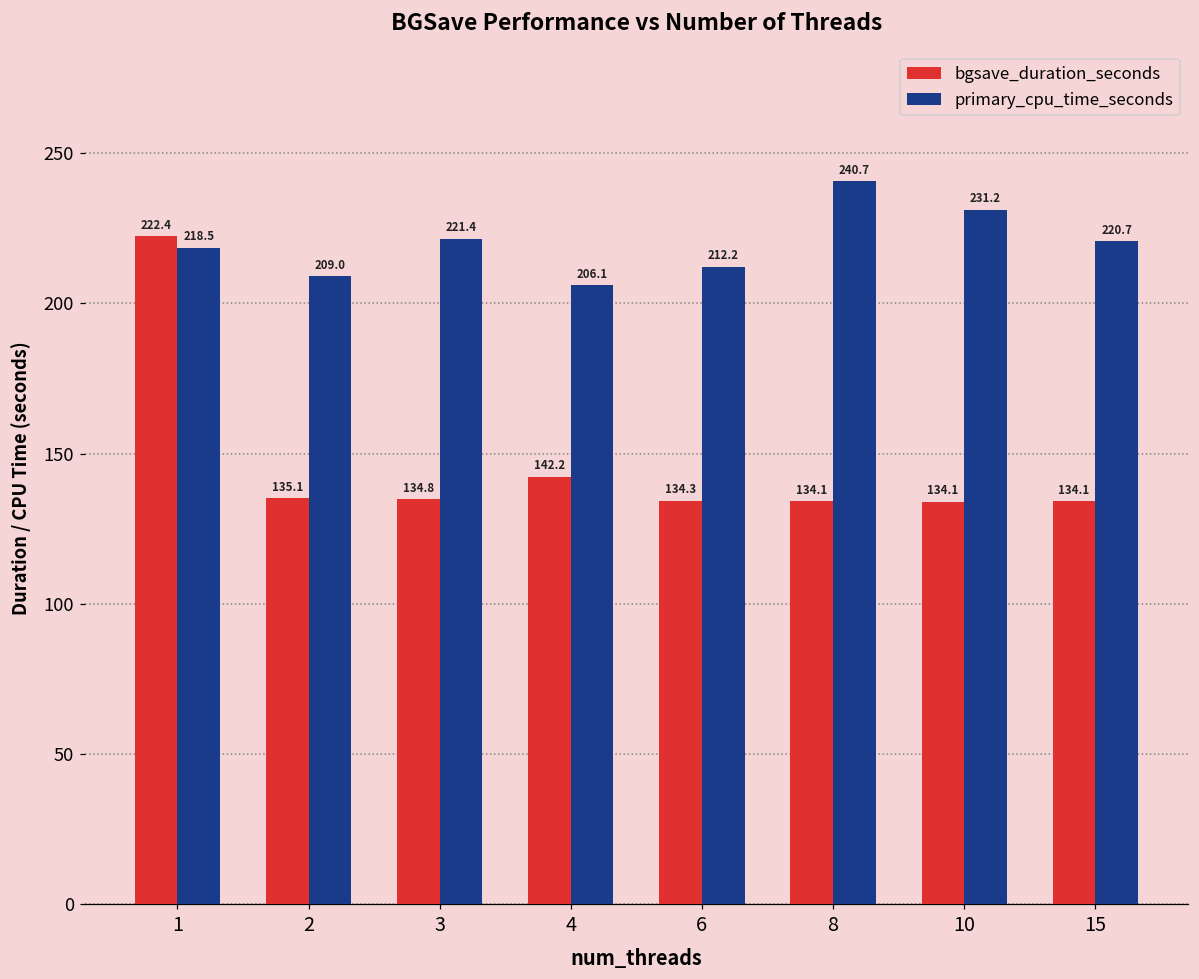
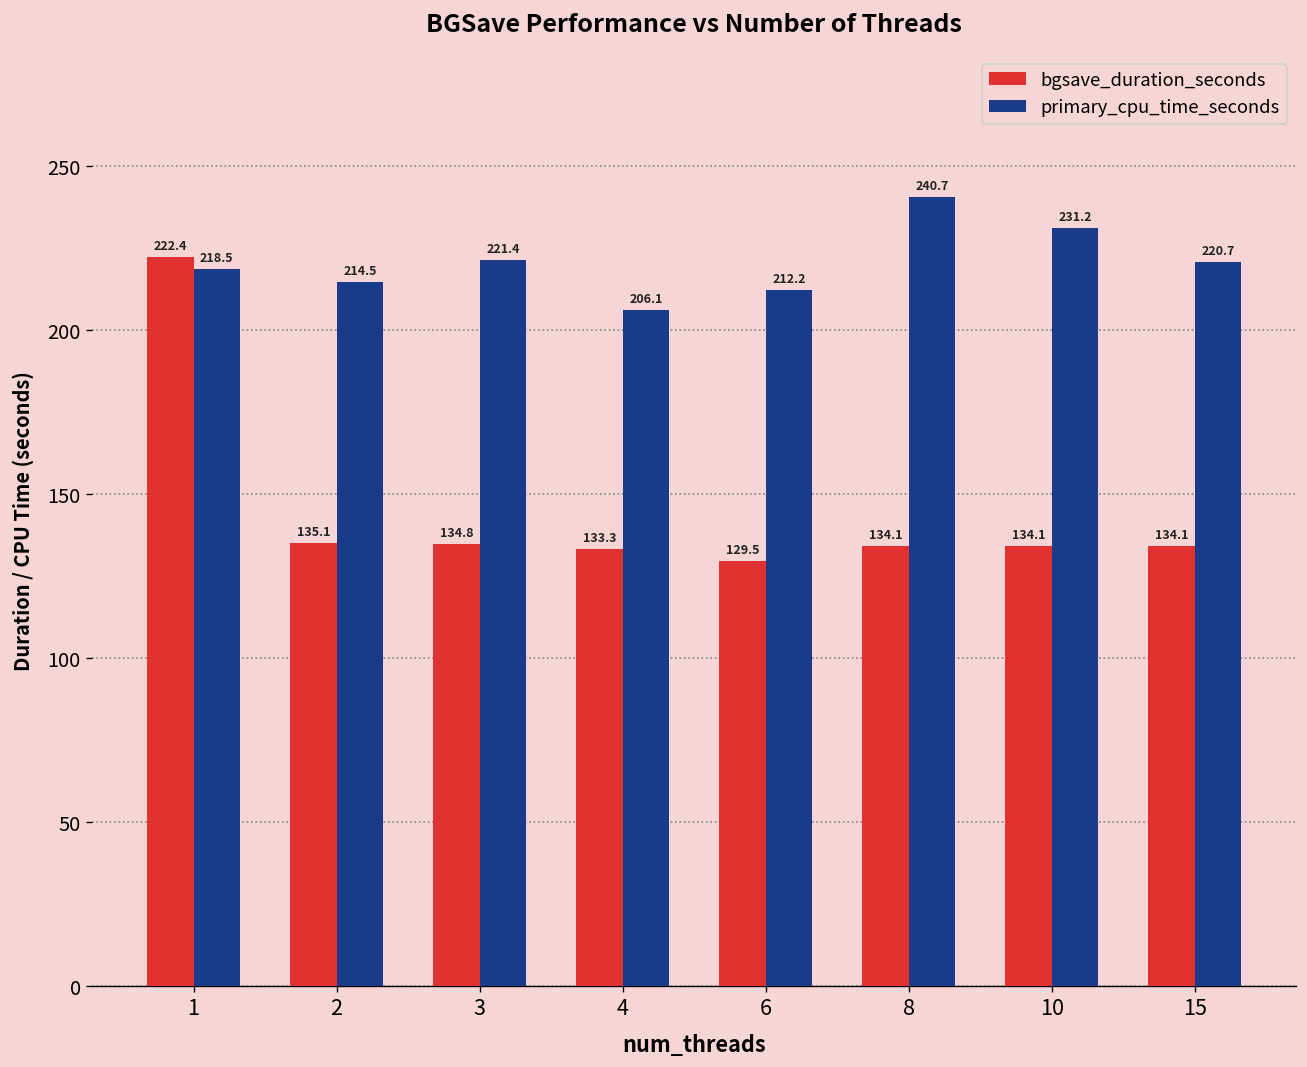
  {
    "bgsave_duration_seconds": {
      "1": 222.4,
      "2": 135.1,
      "3": 134.8,
-     "4": 142.2,
-     "6": 134.3,
+     "4": 133.3,
+     "6": 129.5,
      "8": 134.1,
      "10": 134.1,
      "15": 134.1
    },
    "primary_cpu_time_seconds": {
      "1": 218.5,
-     "2": 209.0,
+     "2": 214.5,
      "3": 221.4,
      "4": 206.1,
      "6": 212.2,
      "8": 240.7,
      "10": 231.2,
      "15": 220.7
    }
  }
